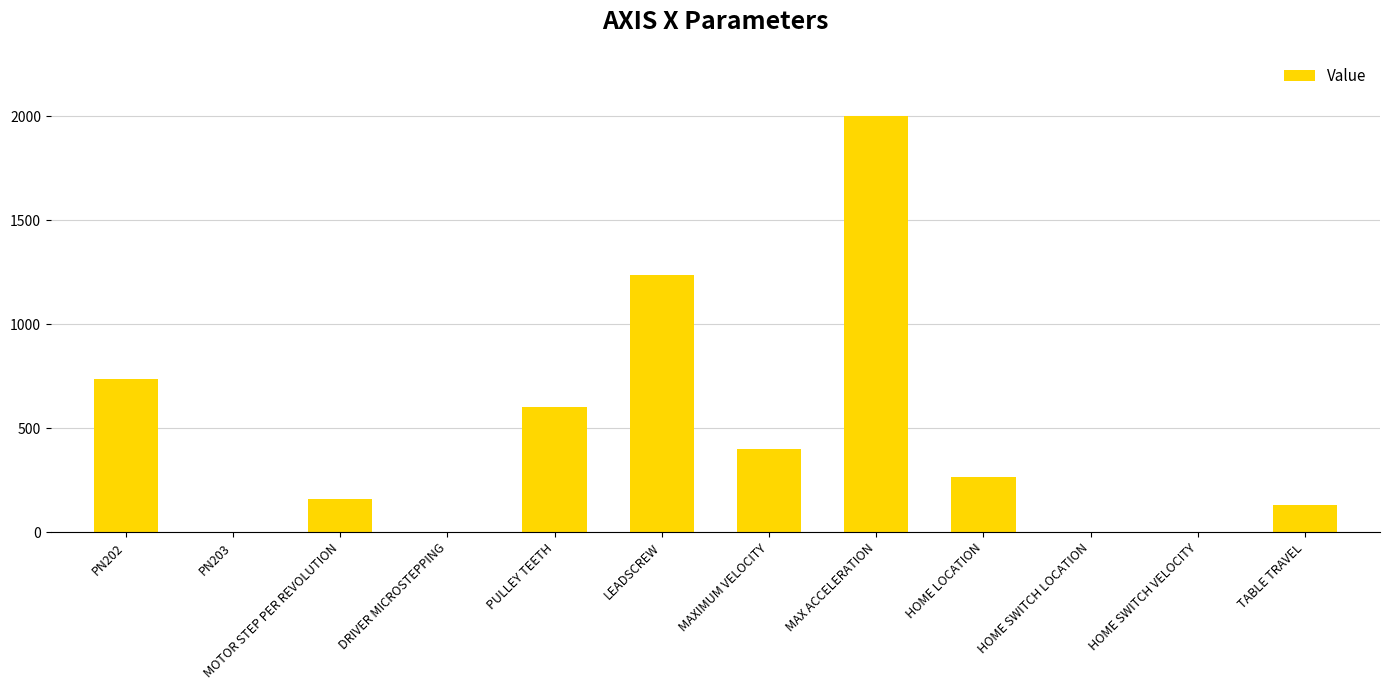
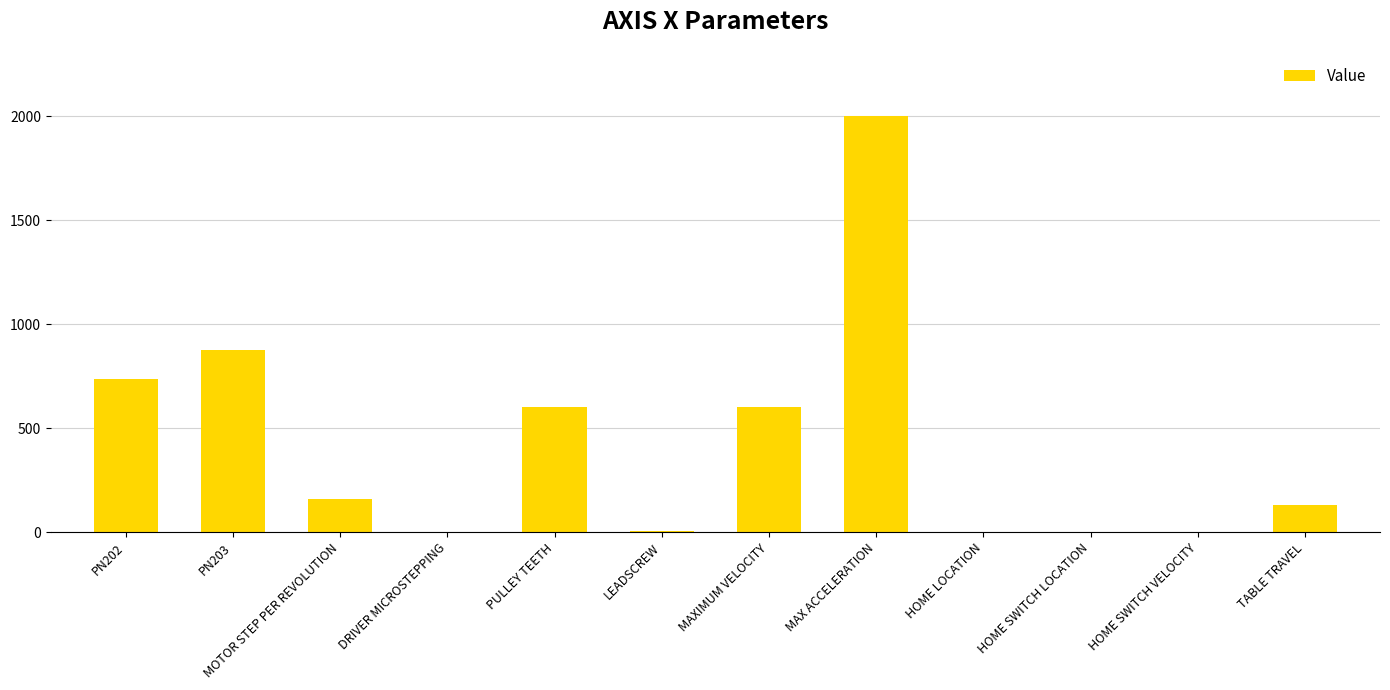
  {
    "PN202": 740,
-   "PN203": 0,
+   "PN203": 880,
    "MOTOR STEP PER REVOLUTION": 160,
    "PULLEY TEETH": 600,
-   "LEADSCREW": 1240,
-   "MAXIMUM VELOCITY": 400,
+   "LEADSCREW": 10,
+   "MAXIMUM VELOCITY": 600,
    "MAX ACCELERATION": 2000,
-   "HOME LOCATION": 260,
+   "HOME LOCATION": 0,
    "HOME SWITCH LOCATION": 0,
    "TABLE TRAVEL": 130
  }
